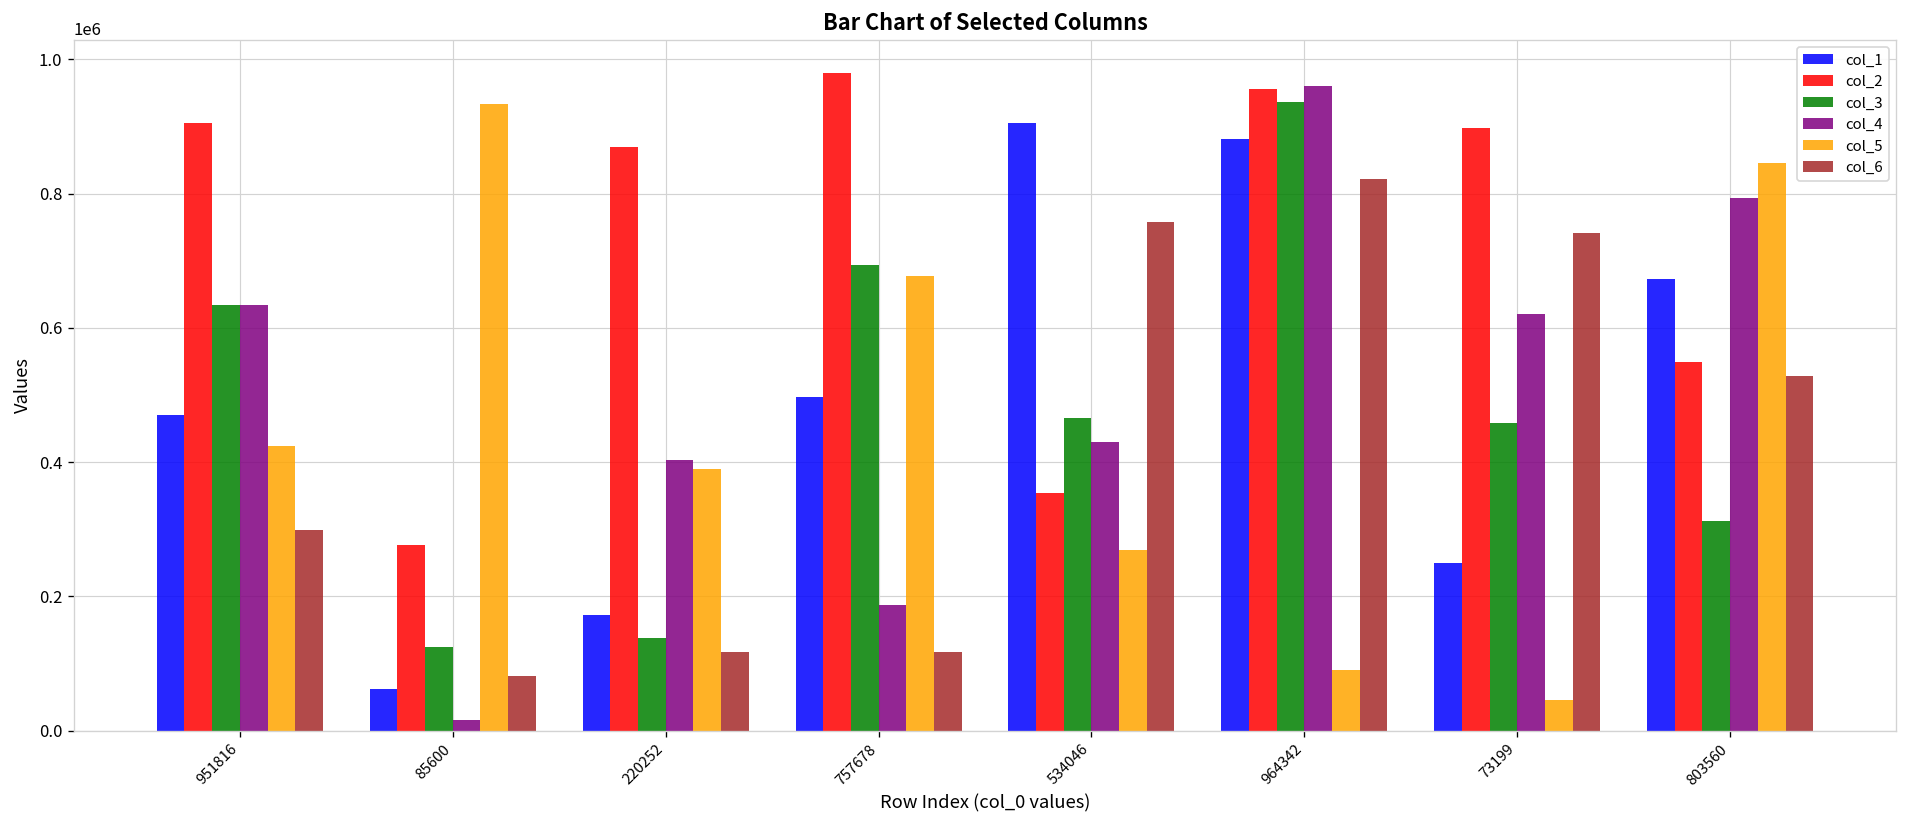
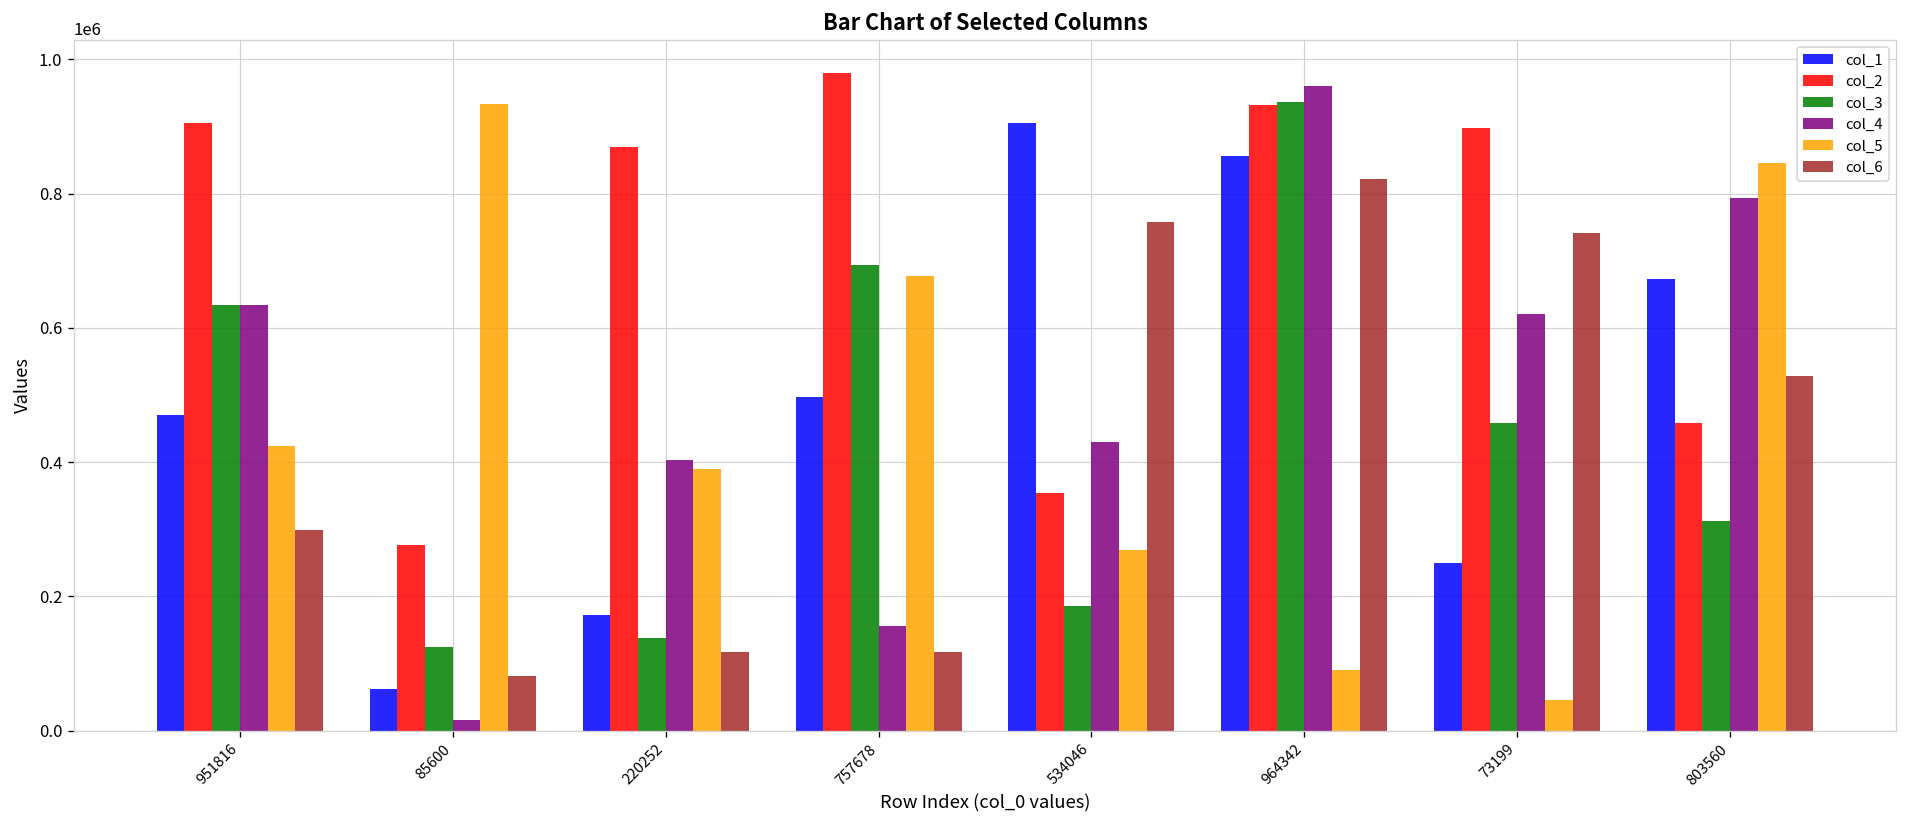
  {
    "col_1": {
      "951816": 470000,
      "85600": 60000,
      "220252": 170000,
      "757678": 500000,
      "534046": 910000,
-     "964342": 880000,
+     "964342": 860000,
      "73199": 250000,
      "803560": 670000
    },
    "col_2": {
      "951816": 900000,
      "85600": 280000,
      "220252": 870000,
      "757678": 980000,
      "534046": 350000,
-     "964342": 960000,
+     "964342": 930000,
      "73199": 900000,
-     "803560": 550000
+     "803560": 460000
    },
    "col_3": {
      "951816": 630000,
      "85600": 120000,
      "220252": 140000,
      "757678": 690000,
-     "534046": 470000,
+     "534046": 190000,
      "964342": 940000,
      "73199": 460000,
      "803560": 310000
    },
    "col_4": {
      "951816": 630000,
      "85600": 20000,
      "220252": 400000,
-     "757678": 190000,
+     "757678": 160000,
      "534046": 430000,
      "964342": 960000,
      "73199": 620000,
      "803560": 790000
    },
    "col_5": {
      "951816": 420000,
      "85600": 930000,
      "220252": 390000,
      "757678": 680000,
      "534046": 270000,
      "964342": 90000,
      "73199": 50000,
      "803560": 850000
    },
    "col_6": {
      "951816": 300000,
      "85600": 80000,
      "220252": 120000,
      "757678": 120000,
      "534046": 760000,
      "964342": 820000,
      "73199": 740000,
      "803560": 530000
    }
  }
